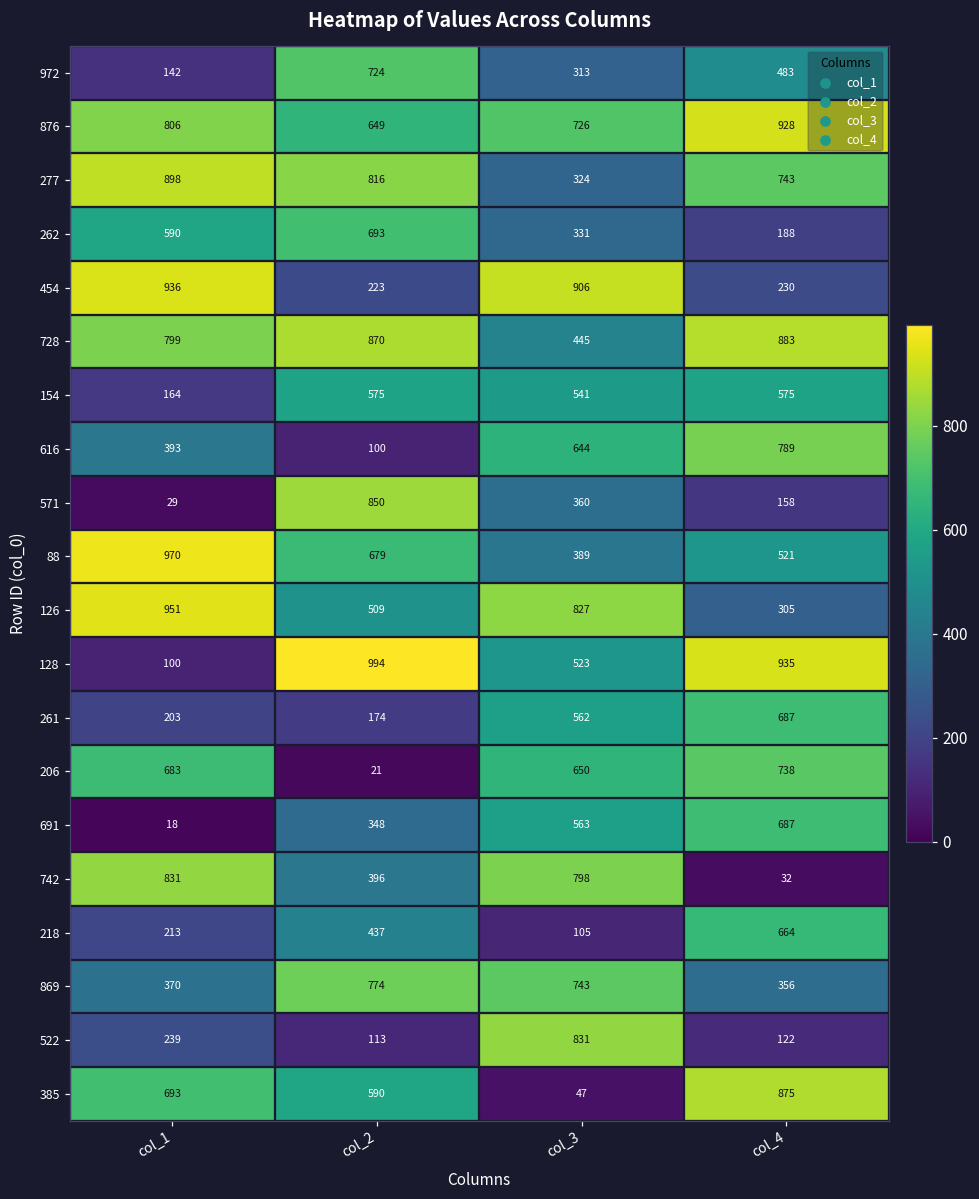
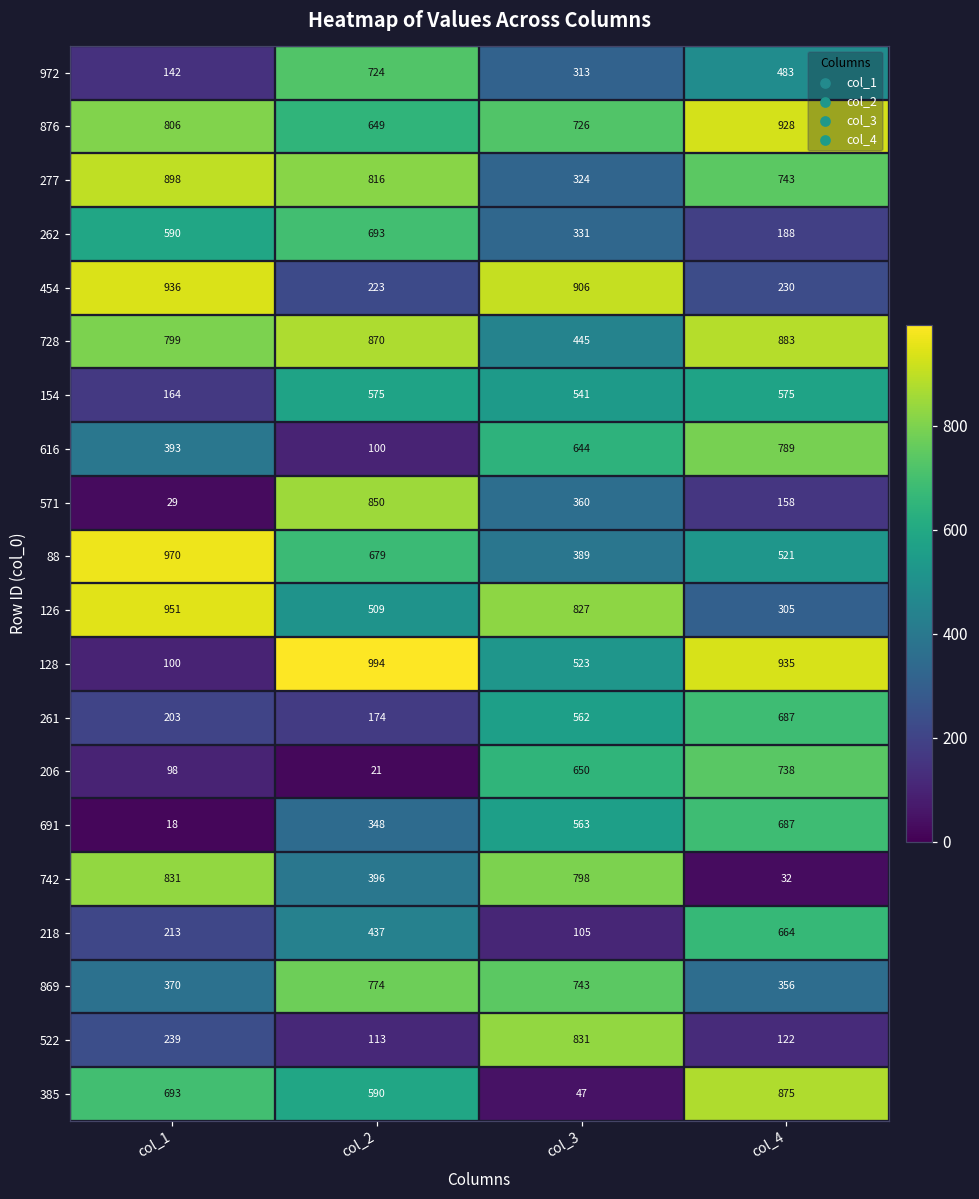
  {
    "972": {
      "col_1": 142,
      "col_2": 724,
      "col_3": 313,
      "col_4": 483
    },
    "876": {
      "col_1": 806,
      "col_2": 649,
      "col_3": 726,
      "col_4": 928
    },
    "277": {
      "col_1": 898,
      "col_2": 816,
      "col_3": 324,
      "col_4": 743
    },
    "262": {
      "col_1": 590,
      "col_2": 693,
      "col_3": 331,
      "col_4": 188
    },
    "454": {
      "col_1": 936,
      "col_2": 223,
      "col_3": 906,
      "col_4": 230
    },
    "728": {
      "col_1": 799,
      "col_2": 870,
      "col_3": 445,
      "col_4": 883
    },
    "154": {
      "col_1": 164,
      "col_2": 575,
      "col_3": 541,
      "col_4": 575
    },
    "616": {
      "col_1": 393,
      "col_2": 100,
      "col_3": 644,
      "col_4": 789
    },
    "571": {
      "col_1": 29,
      "col_2": 850,
      "col_3": 360,
      "col_4": 158
    },
    "88": {
      "col_1": 970,
      "col_2": 679,
      "col_3": 389,
      "col_4": 521
    },
    "126": {
      "col_1": 951,
      "col_2": 509,
      "col_3": 827,
      "col_4": 305
    },
    "128": {
      "col_1": 100,
      "col_2": 994,
      "col_3": 523,
      "col_4": 935
    },
    "261": {
      "col_1": 203,
      "col_2": 174,
      "col_3": 562,
      "col_4": 687
    },
    "206": {
-     "col_1": 683,
+     "col_1": 98,
      "col_2": 21,
      "col_3": 650,
      "col_4": 738
    },
    "691": {
      "col_1": 18,
      "col_2": 348,
      "col_3": 563,
      "col_4": 687
    },
    "742": {
      "col_1": 831,
      "col_2": 396,
      "col_3": 798,
      "col_4": 32
    },
    "218": {
      "col_1": 213,
      "col_2": 437,
      "col_3": 105,
      "col_4": 664
    },
    "869": {
      "col_1": 370,
      "col_2": 774,
      "col_3": 743,
      "col_4": 356
    },
    "522": {
      "col_1": 239,
      "col_2": 113,
      "col_3": 831,
      "col_4": 122
    },
    "385": {
      "col_1": 693,
      "col_2": 590,
      "col_3": 47,
      "col_4": 875
    }
  }
